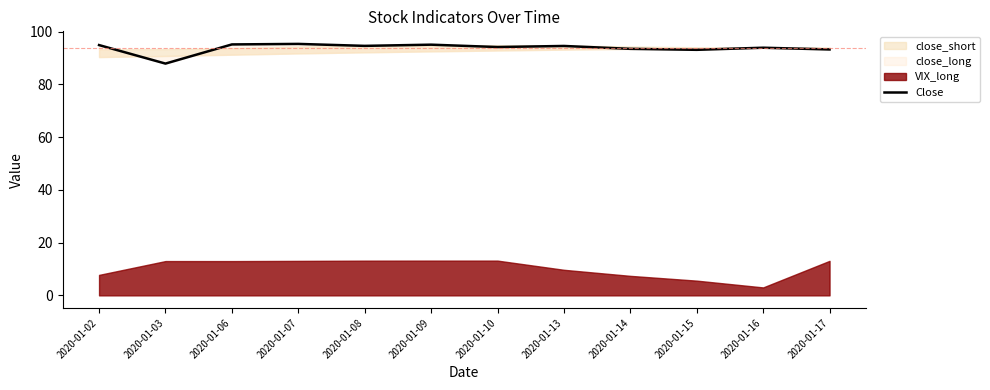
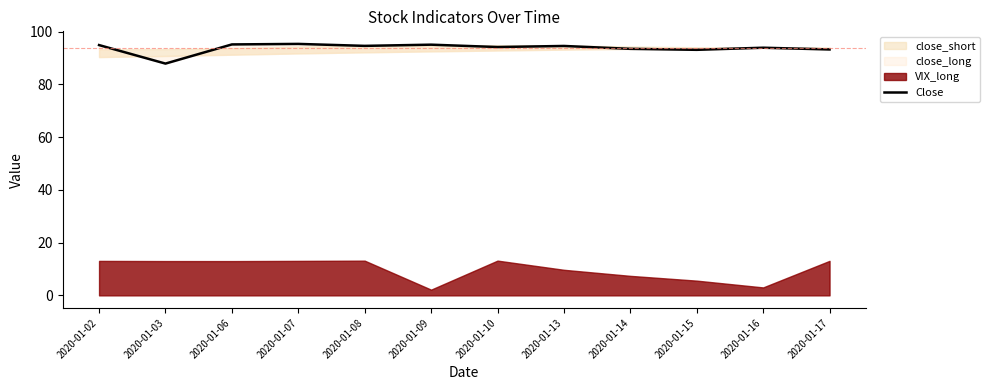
  {
    "Close": {
      "2020-01-03": 88
    },
    "VIX_long": {
-     "2020-01-02": 8,
+     "2020-01-02": 13,
      "2020-01-03": 13,
      "2020-01-06": 13,
      "2020-01-07": 13,
      "2020-01-08": 13,
-     "2020-01-09": 13,
+     "2020-01-09": 2,
      "2020-01-10": 13,
      "2020-01-13": 10,
      "2020-01-14": 7,
      "2020-01-15": 6,
      "2020-01-16": 3,
      "2020-01-17": 13
    }
  }
